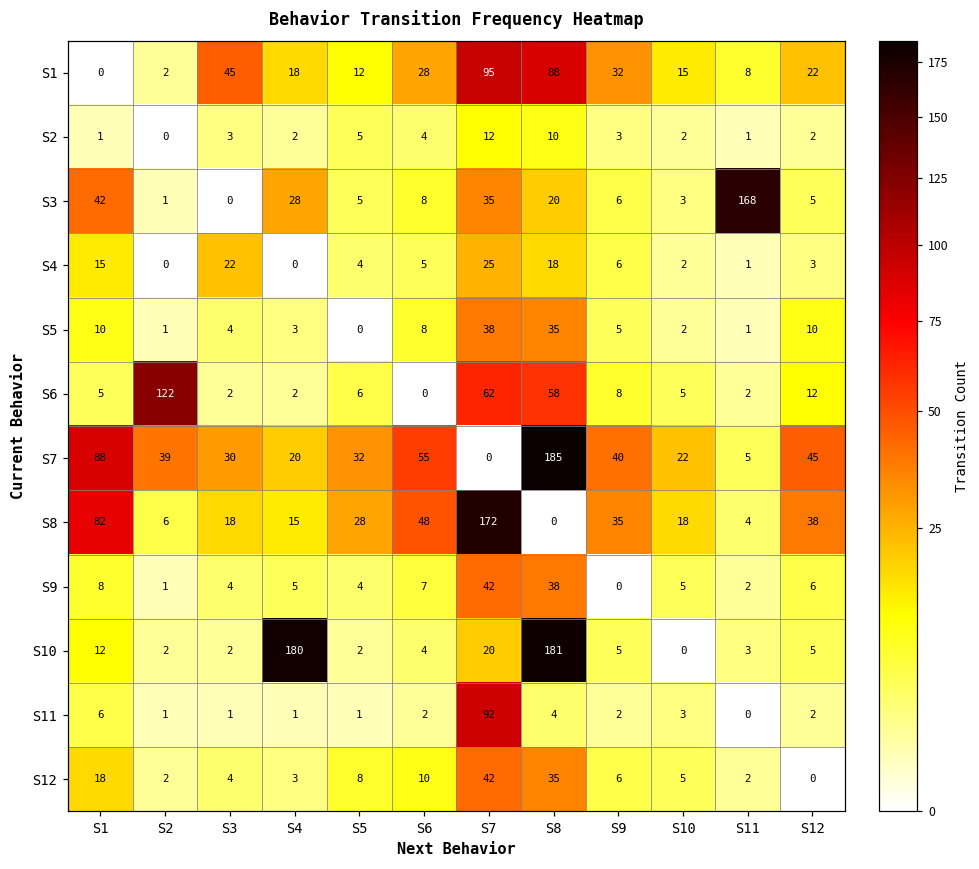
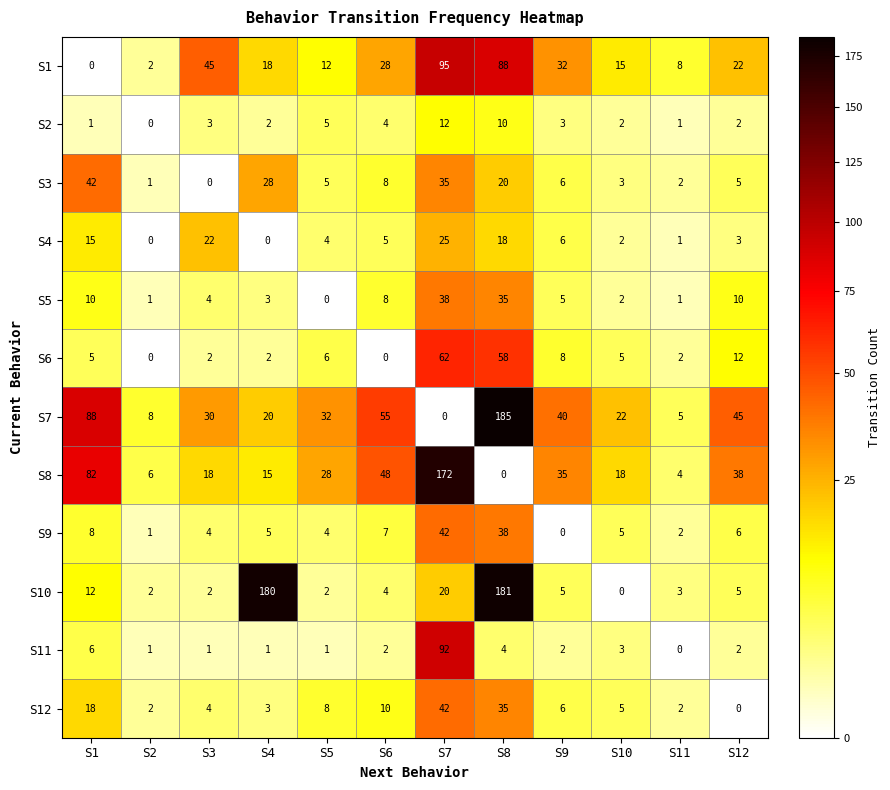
  {
    "S1": {
      "S1": 0,
      "S2": 2,
      "S3": 45,
      "S4": 18,
      "S5": 12,
      "S6": 28,
      "S7": 95,
      "S8": 88,
      "S9": 32,
      "S10": 15,
      "S11": 8,
      "S12": 22
    },
    "S2": {
      "S1": 1,
      "S2": 0,
      "S3": 3,
      "S4": 2,
      "S5": 5,
      "S6": 4,
      "S7": 12,
      "S8": 10,
      "S9": 3,
      "S10": 2,
      "S11": 1,
      "S12": 2
    },
    "S3": {
      "S1": 42,
      "S2": 1,
      "S3": 0,
      "S4": 28,
      "S5": 5,
      "S6": 8,
      "S7": 35,
      "S8": 20,
      "S9": 6,
      "S10": 3,
-     "S11": 168,
+     "S11": 2,
      "S12": 5
    },
    "S4": {
      "S1": 15,
      "S2": 0,
      "S3": 22,
      "S4": 0,
      "S5": 4,
      "S6": 5,
      "S7": 25,
      "S8": 18,
      "S9": 6,
      "S10": 2,
      "S11": 1,
      "S12": 3
    },
    "S5": {
      "S1": 10,
      "S2": 1,
      "S3": 4,
      "S4": 3,
      "S5": 0,
      "S6": 8,
      "S7": 38,
      "S8": 35,
      "S9": 5,
      "S10": 2,
      "S11": 1,
      "S12": 10
    },
    "S6": {
      "S1": 5,
-     "S2": 122,
+     "S2": 0,
      "S3": 2,
      "S4": 2,
      "S5": 6,
      "S6": 0,
      "S7": 62,
      "S8": 58,
      "S9": 8,
      "S10": 5,
      "S11": 2,
      "S12": 12
    },
    "S7": {
      "S1": 88,
-     "S2": 39,
+     "S2": 8,
      "S3": 30,
      "S4": 20,
      "S5": 32,
      "S6": 55,
      "S7": 0,
      "S8": 185,
      "S9": 40,
      "S10": 22,
      "S11": 5,
      "S12": 45
    },
    "S8": {
      "S1": 82,
      "S2": 6,
      "S3": 18,
      "S4": 15,
      "S5": 28,
      "S6": 48,
      "S7": 172,
      "S8": 0,
      "S9": 35,
      "S10": 18,
      "S11": 4,
      "S12": 38
    },
    "S9": {
      "S1": 8,
      "S2": 1,
      "S3": 4,
      "S4": 5,
      "S5": 4,
      "S6": 7,
      "S7": 42,
      "S8": 38,
      "S9": 0,
      "S10": 5,
      "S11": 2,
      "S12": 6
    },
    "S10": {
      "S1": 12,
      "S2": 2,
      "S3": 2,
      "S4": 180,
      "S5": 2,
      "S6": 4,
      "S7": 20,
      "S8": 181,
      "S9": 5,
      "S10": 0,
      "S11": 3,
      "S12": 5
    },
    "S11": {
      "S1": 6,
      "S2": 1,
      "S3": 1,
      "S4": 1,
      "S5": 1,
      "S6": 2,
      "S7": 92,
      "S8": 4,
      "S9": 2,
      "S10": 3,
      "S11": 0,
      "S12": 2
    },
    "S12": {
      "S1": 18,
      "S2": 2,
      "S3": 4,
      "S4": 3,
      "S5": 8,
      "S6": 10,
      "S7": 42,
      "S8": 35,
      "S9": 6,
      "S10": 5,
      "S11": 2,
      "S12": 0
    }
  }
